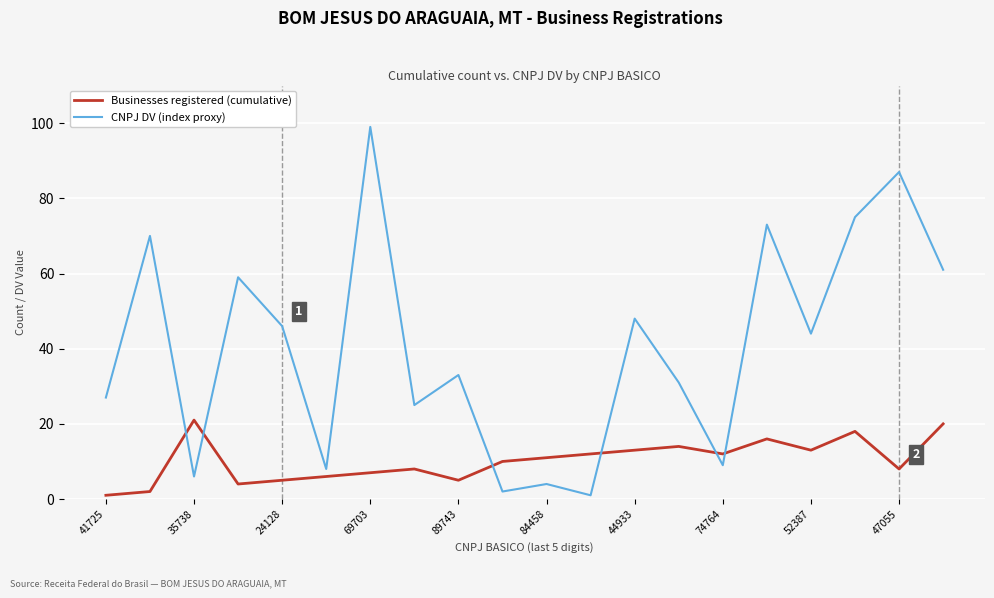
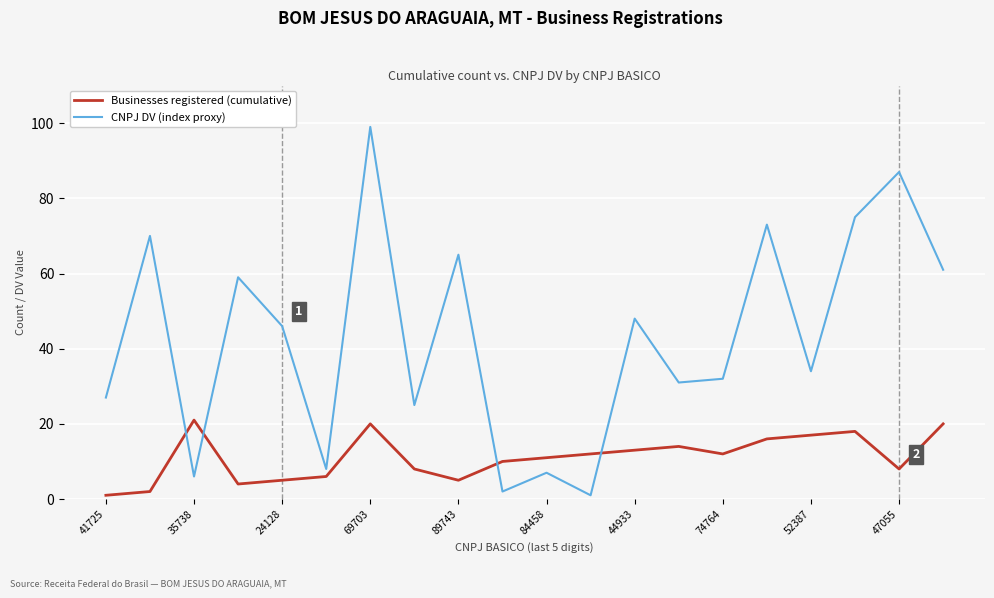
  {
    "Businesses registered (cumulative)": {
      "41725": 1,
      "35738": 21,
      "24128": 5,
-     "69703": 7,
+     "69703": 20,
      "89743": 5,
      "84458": 11,
      "44933": 13,
      "74764": 12,
-     "52387": 13
+     "52387": 17
    },
    "CNPJ DV (index proxy)": {
      "41725": 27,
      "35738": 6,
      "69703": 99,
-     "89743": 33,
-     "84458": 4,
+     "89743": 65,
+     "84458": 7,
      "44933": 48,
-     "74764": 9,
-     "52387": 44,
+     "74764": 32,
+     "52387": 34,
      "47055": 87
    }
  }
